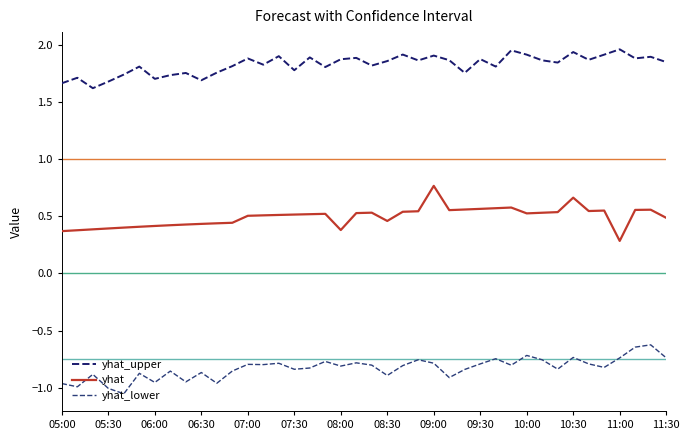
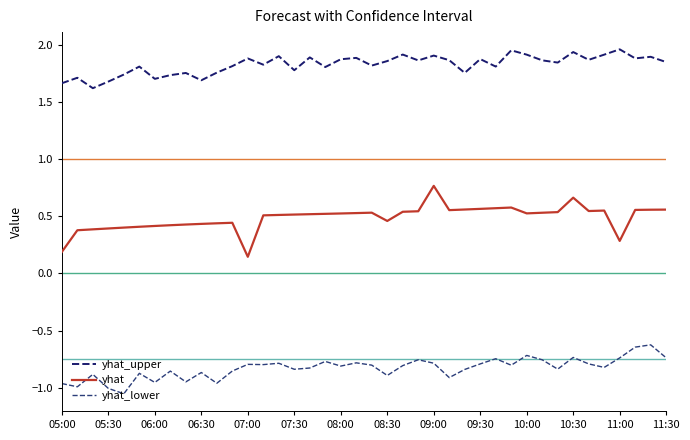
  {
    "yhat": {
-     "05:00": 0.37,
+     "05:00": 0.19,
      "05:30": 0.39,
      "06:00": 0.42,
      "06:30": 0.43,
-     "07:00": 0.50,
+     "07:00": 0.15,
      "07:30": 0.51,
-     "08:00": 0.38,
+     "08:00": 0.52,
      "08:30": 0.46,
      "09:00": 0.77,
      "09:30": 0.56,
      "10:00": 0.53,
      "10:30": 0.66,
      "11:00": 0.28,
-     "11:30": 0.49
+     "11:30": 0.56
    }
  }
